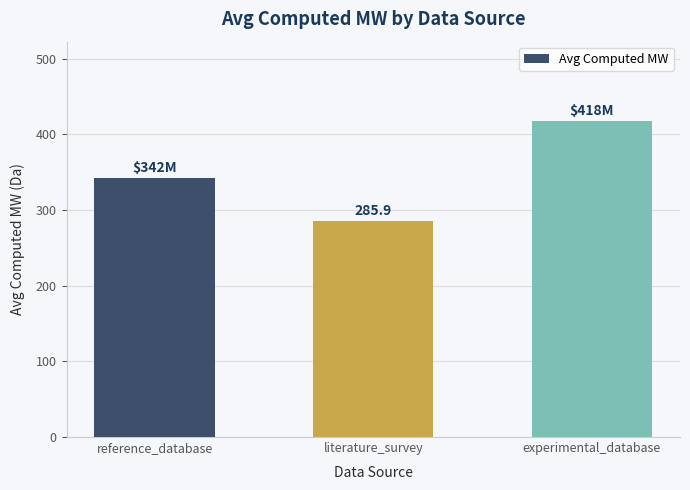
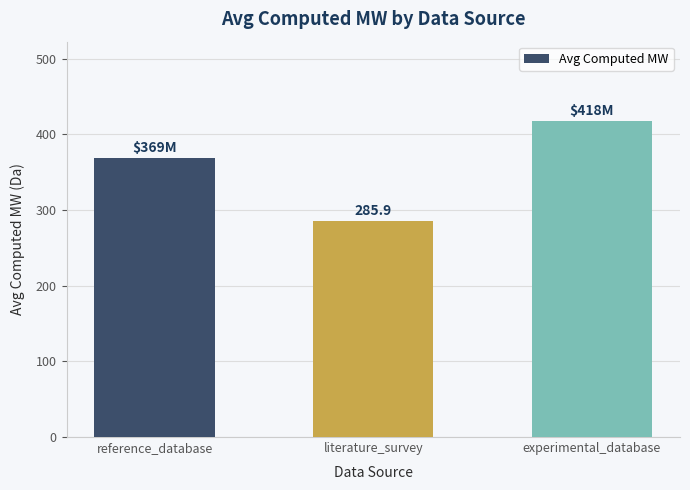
  {
-   "reference_database": "$342M",
+   "reference_database": "$369M",
    "literature_survey": "285.9",
    "experimental_database": "$418M"
  }
